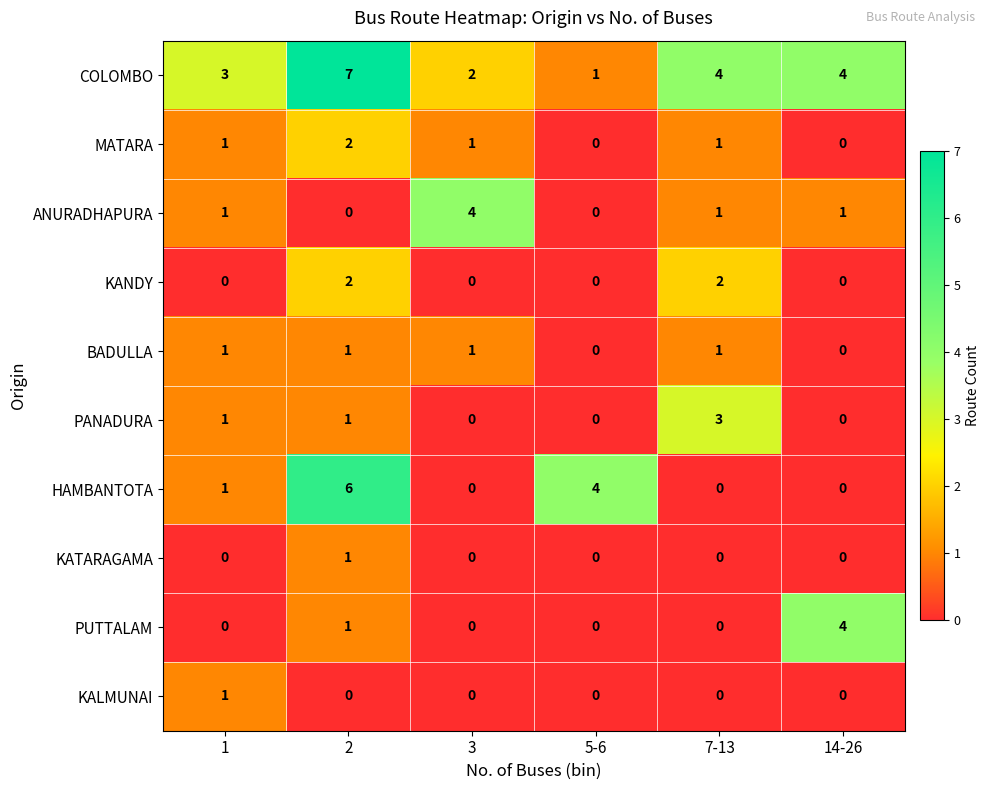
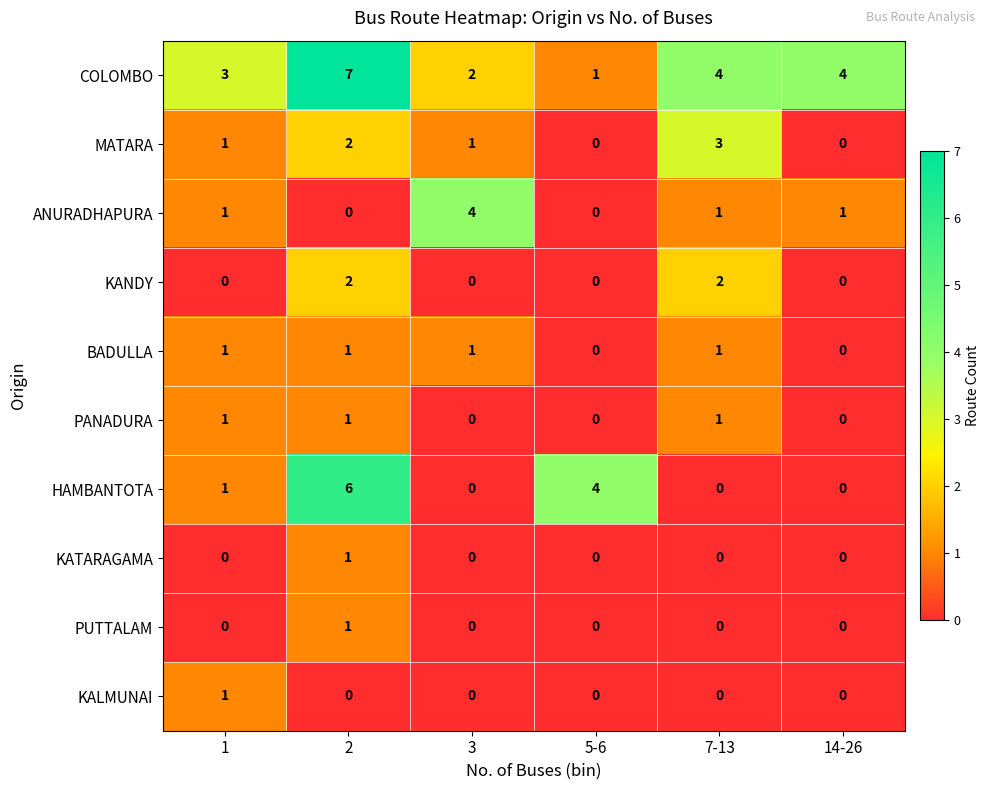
  {
    "COLOMBO": {
      "1": 3,
      "2": 7,
      "3": 2,
      "5-6": 1,
      "7-13": 4,
      "14-26": 4
    },
    "MATARA": {
      "1": 1,
      "2": 2,
      "3": 1,
      "5-6": 0,
-     "7-13": 1,
+     "7-13": 3,
      "14-26": 0
    },
    "ANURADHAPURA": {
      "1": 1,
      "2": 0,
      "3": 4,
      "5-6": 0,
      "7-13": 1,
      "14-26": 1
    },
    "KANDY": {
      "1": 0,
      "2": 2,
      "3": 0,
      "5-6": 0,
      "7-13": 2,
      "14-26": 0
    },
    "BADULLA": {
      "1": 1,
      "2": 1,
      "3": 1,
      "5-6": 0,
      "7-13": 1,
      "14-26": 0
    },
    "PANADURA": {
      "1": 1,
      "2": 1,
      "3": 0,
      "5-6": 0,
-     "7-13": 3,
+     "7-13": 1,
      "14-26": 0
    },
    "HAMBANTOTA": {
      "1": 1,
      "2": 6,
      "3": 0,
      "5-6": 4,
      "7-13": 0,
      "14-26": 0
    },
    "KATARAGAMA": {
      "1": 0,
      "2": 1,
      "3": 0,
      "5-6": 0,
      "7-13": 0,
      "14-26": 0
    },
    "PUTTALAM": {
      "1": 0,
      "2": 1,
      "3": 0,
      "5-6": 0,
      "7-13": 0,
-     "14-26": 4
+     "14-26": 0
    },
    "KALMUNAI": {
      "1": 1,
      "2": 0,
      "3": 0,
      "5-6": 0,
      "7-13": 0,
      "14-26": 0
    }
  }
